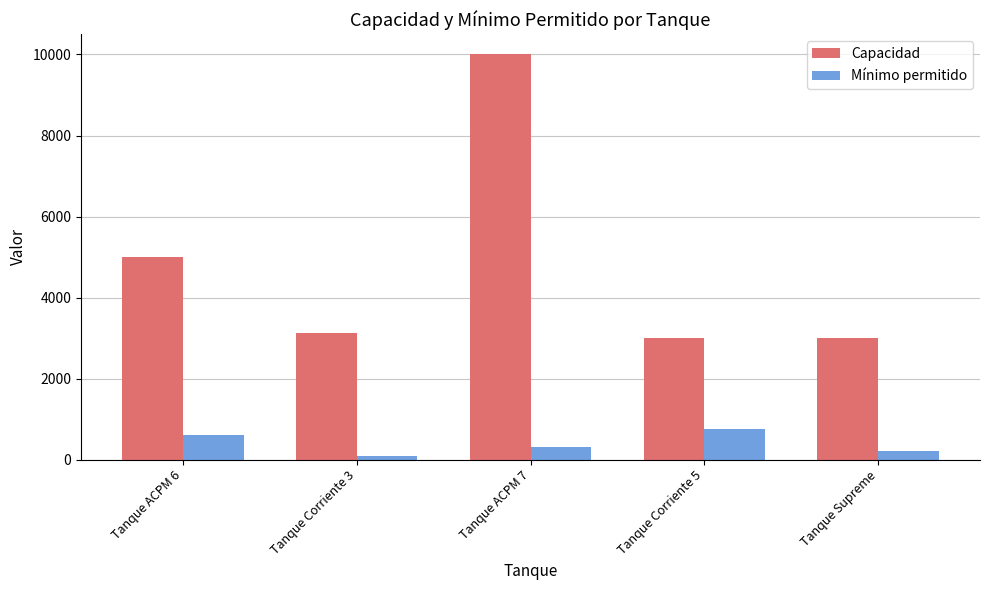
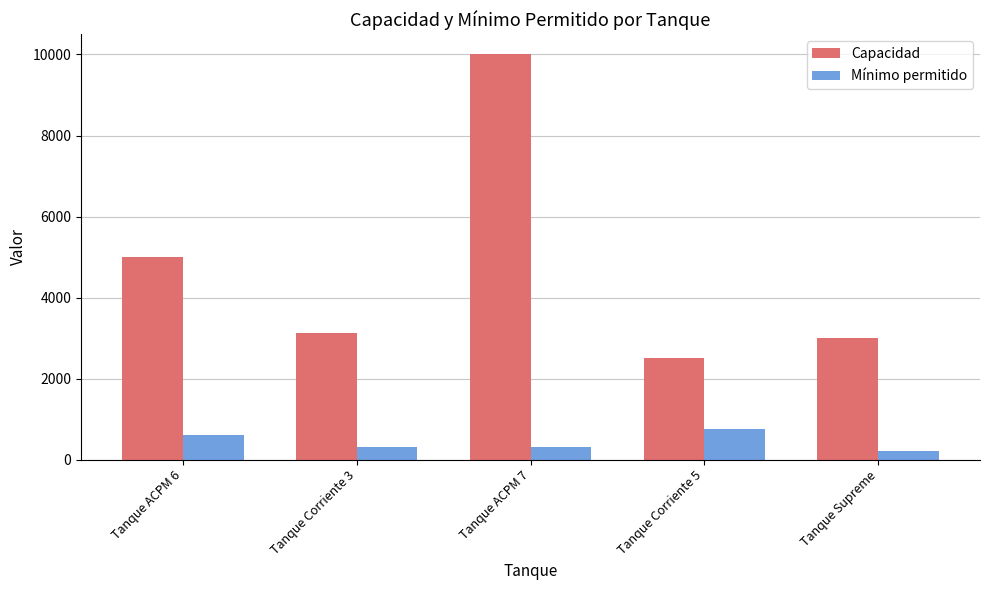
  {
    "Capacidad": {
      "Tanque ACPM 6": 5000,
      "Tanque Corriente 3": 3100,
      "Tanque ACPM 7": 10000,
-     "Tanque Corriente 5": 3000,
+     "Tanque Corriente 5": 2500,
      "Tanque Supreme": 3000
    },
    "Mínimo permitido": {
      "Tanque ACPM 6": 600,
-     "Tanque Corriente 3": 100,
+     "Tanque Corriente 3": 300,
      "Tanque ACPM 7": 300,
      "Tanque Corriente 5": 800,
      "Tanque Supreme": 200
    }
  }
